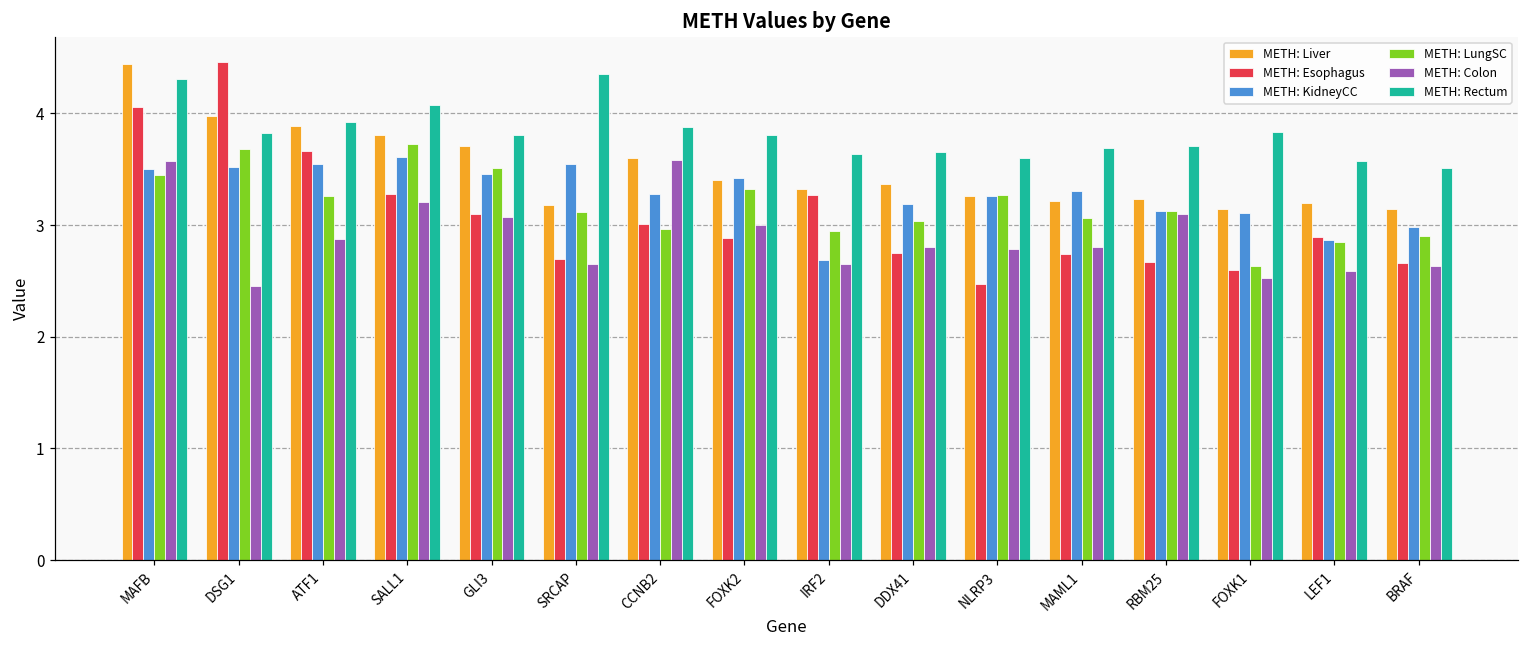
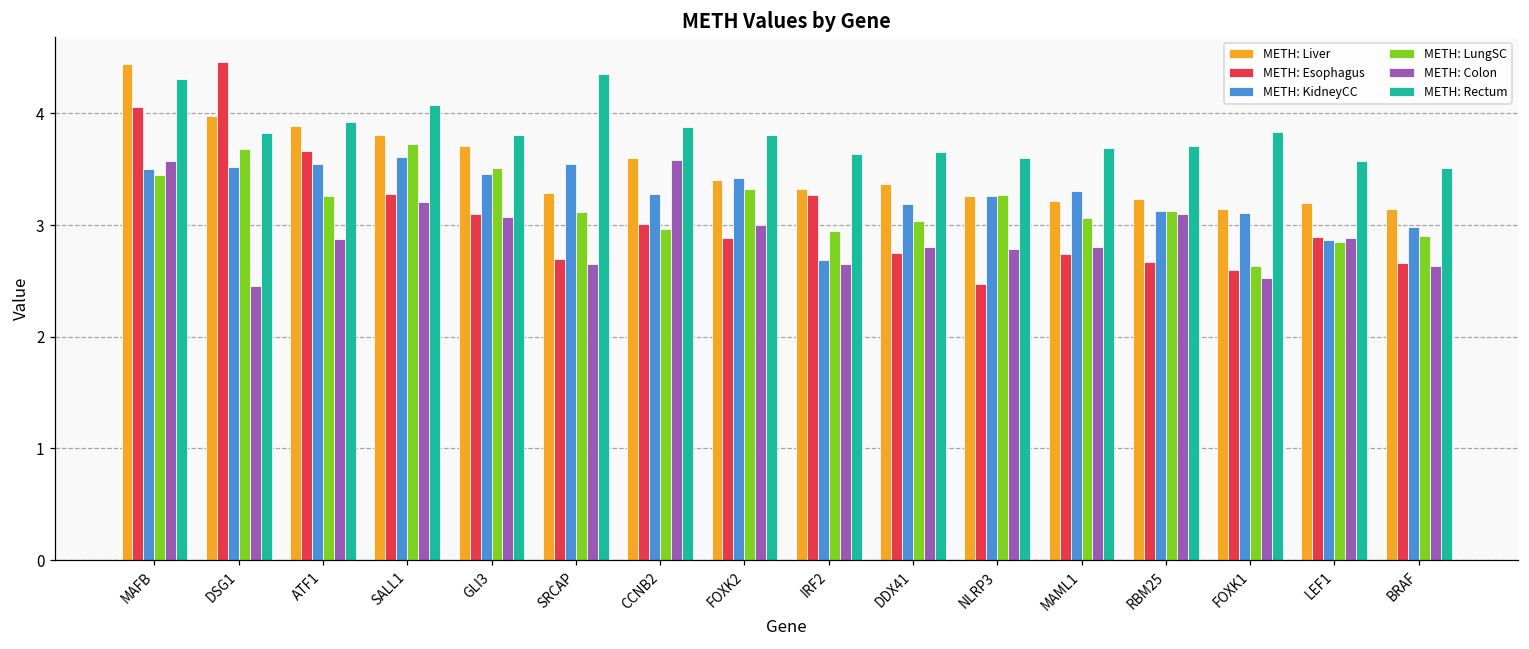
  {
    "METH: Liver": {
      "MAFB": 4.44,
      "DSG1": 3.97,
      "ATF1": 3.89,
      "SALL1": 3.81,
      "GLI3": 3.71,
-     "SRCAP": 3.18,
+     "SRCAP": 3.29,
      "CCNB2": 3.60,
      "FOXK2": 3.40,
      "IRF2": 3.33,
      "DDX41": 3.36,
      "NLRP3": 3.26,
      "MAML1": 3.22,
      "RBM25": 3.23,
      "FOXK1": 3.14,
      "LEF1": 3.20,
      "BRAF": 3.15
    },
    "METH: Esophagus": {
      "MAFB": 4.06,
      "DSG1": 4.46,
      "ATF1": 3.67,
      "SALL1": 3.28,
      "GLI3": 3.10,
      "SRCAP": 2.70,
      "CCNB2": 3.01,
      "FOXK2": 2.89,
      "IRF2": 3.27,
      "DDX41": 2.75,
      "NLRP3": 2.47,
      "MAML1": 2.74,
      "RBM25": 2.67,
      "FOXK1": 2.60,
      "LEF1": 2.89,
      "BRAF": 2.66
    },
    "METH: KidneyCC": {
      "MAFB": 3.51,
      "DSG1": 3.52,
      "ATF1": 3.55,
      "SALL1": 3.61,
      "GLI3": 3.46,
      "SRCAP": 3.55,
      "CCNB2": 3.28,
      "FOXK2": 3.42,
      "IRF2": 2.69,
      "DDX41": 3.19,
      "NLRP3": 3.26,
      "MAML1": 3.31,
      "RBM25": 3.13,
      "FOXK1": 3.11,
      "LEF1": 2.87,
      "BRAF": 2.98
    },
    "METH: LungSC": {
      "MAFB": 3.45,
      "DSG1": 3.68,
      "ATF1": 3.26,
      "SALL1": 3.72,
      "GLI3": 3.51,
      "SRCAP": 3.11,
      "CCNB2": 2.97,
      "FOXK2": 3.32,
      "IRF2": 2.95,
      "DDX41": 3.04,
      "NLRP3": 3.27,
      "MAML1": 3.06,
      "RBM25": 3.13,
      "FOXK1": 2.64,
      "LEF1": 2.85,
      "BRAF": 2.90
    },
    "METH: Colon": {
      "MAFB": 3.57,
      "DSG1": 2.45,
      "ATF1": 2.88,
      "SALL1": 3.20,
      "GLI3": 3.07,
      "SRCAP": 2.65,
      "CCNB2": 3.58,
      "FOXK2": 3.00,
      "IRF2": 2.65,
      "DDX41": 2.81,
      "NLRP3": 2.78,
      "MAML1": 2.80,
      "RBM25": 3.10,
      "FOXK1": 2.53,
-     "LEF1": 2.59,
+     "LEF1": 2.88,
      "BRAF": 2.64
    },
    "METH: Rectum": {
      "MAFB": 4.31,
      "DSG1": 3.82,
      "ATF1": 3.92,
      "SALL1": 4.07,
      "GLI3": 3.81,
      "SRCAP": 4.35,
      "CCNB2": 3.88,
      "FOXK2": 3.81,
      "IRF2": 3.64,
      "DDX41": 3.65,
      "NLRP3": 3.60,
      "MAML1": 3.69,
      "RBM25": 3.71,
      "FOXK1": 3.84,
      "LEF1": 3.57,
      "BRAF": 3.51
    }
  }
